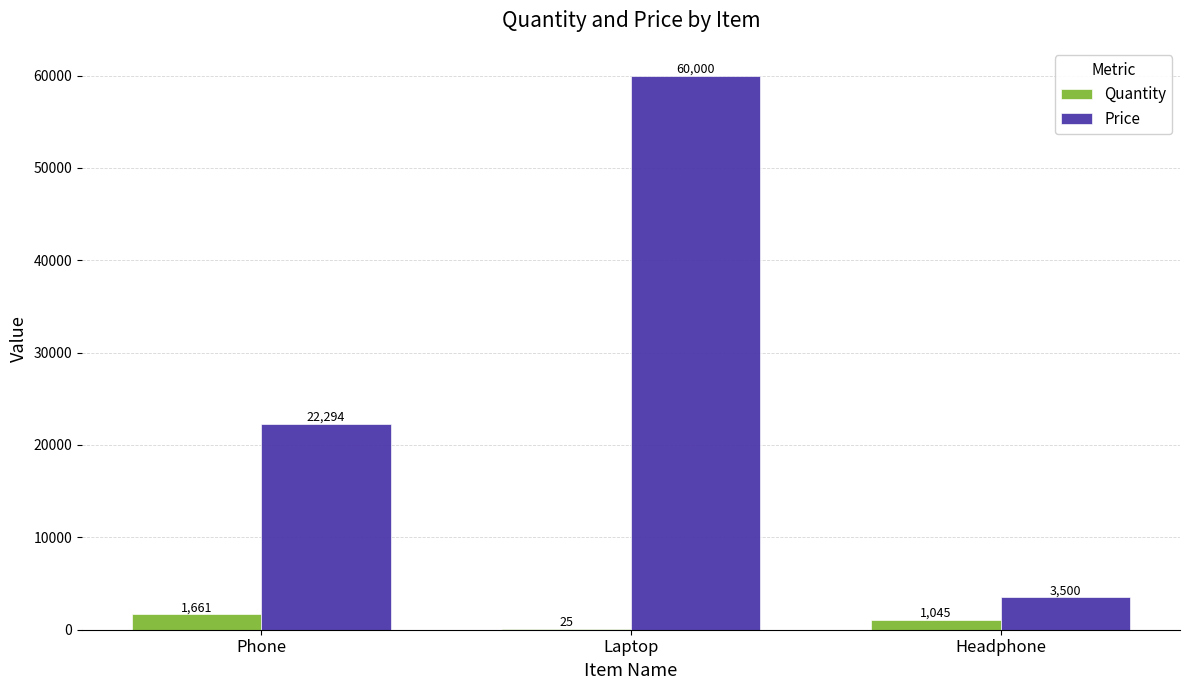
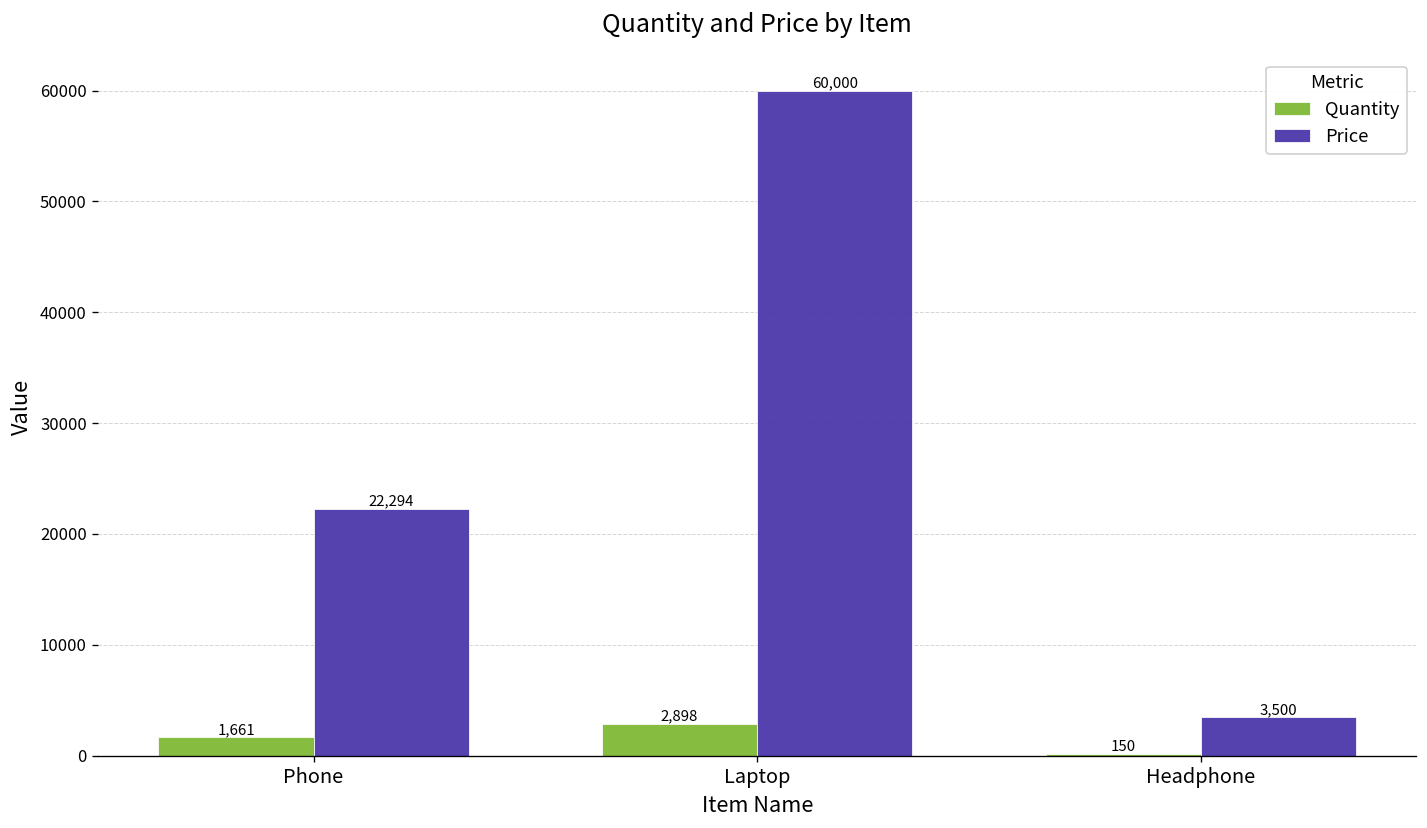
  {
    "Quantity": {
      "Phone": "1,661",
-     "Laptop": "25",
-     "Headphone": "1,045"
+     "Laptop": "2,898",
+     "Headphone": "150"
    },
    "Price": {
      "Phone": "22,294",
      "Laptop": "60,000",
      "Headphone": "3,500"
    }
  }
